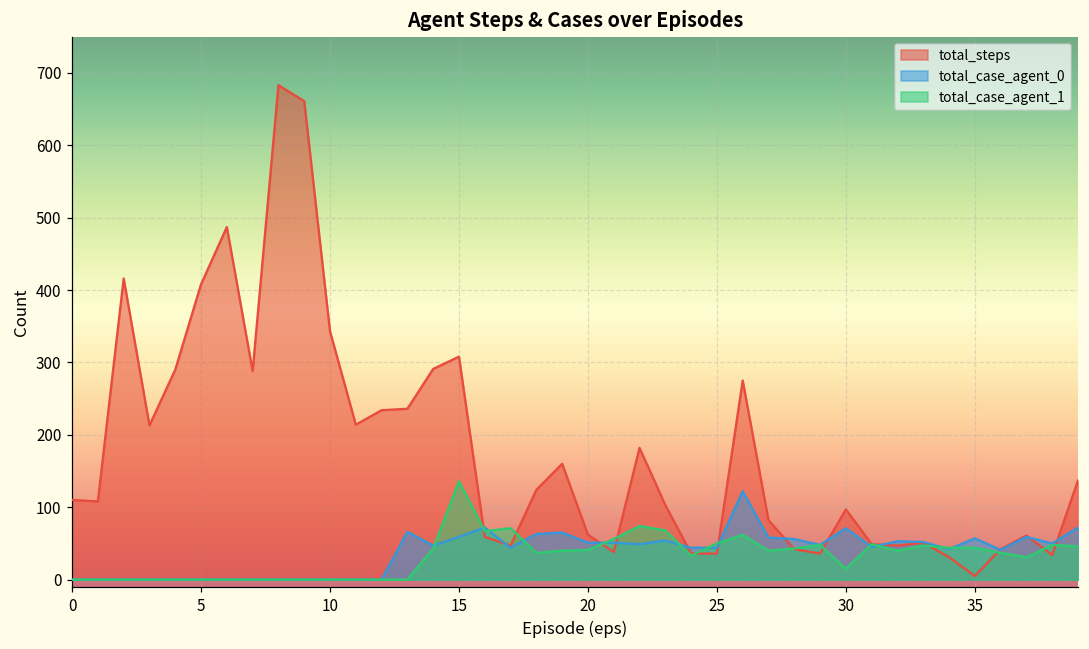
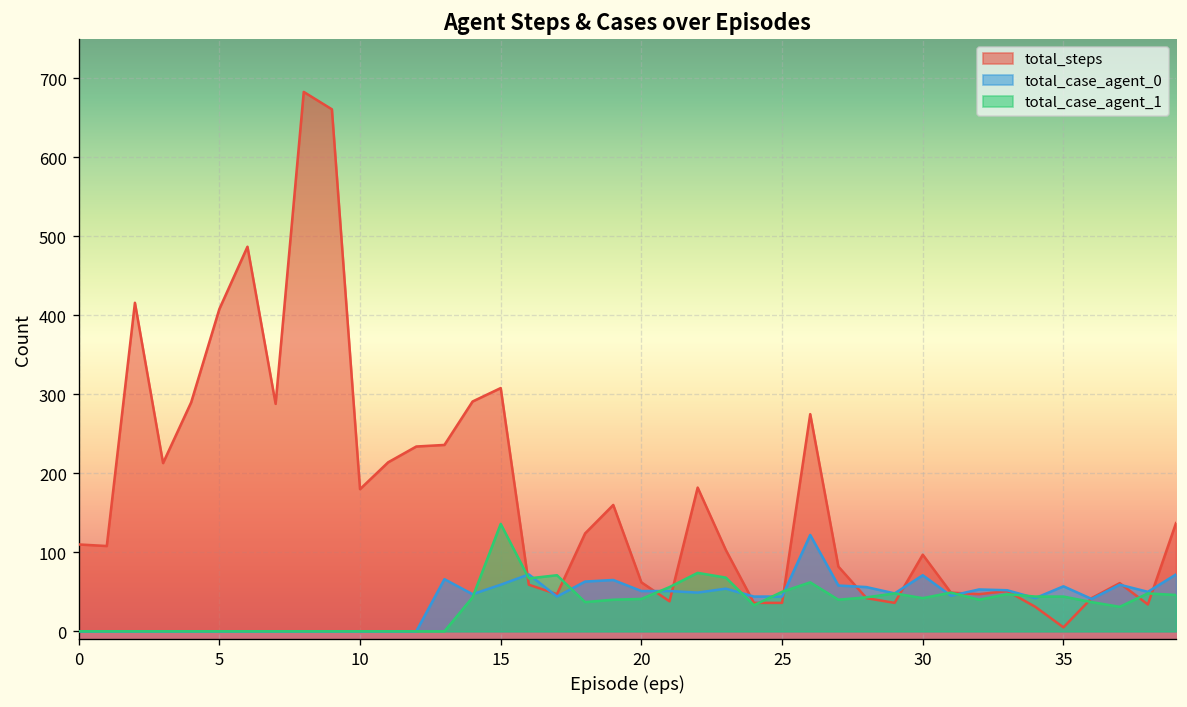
  {
    "total_steps": {
      "0": 110,
      "5": 410,
-     "10": 340,
+     "10": 180,
      "15": 310,
      "20": 60,
      "25": 40,
      "30": 100,
      "35": 10
    },
    "total_case_agent_0": {
      "15": 60,
      "20": 50,
      "25": 40,
      "30": 70,
      "35": 60
    },
    "total_case_agent_1": {
      "15": 140,
      "20": 40,
      "25": 50,
-     "30": 20,
+     "30": 40,
      "35": 40
    }
  }
